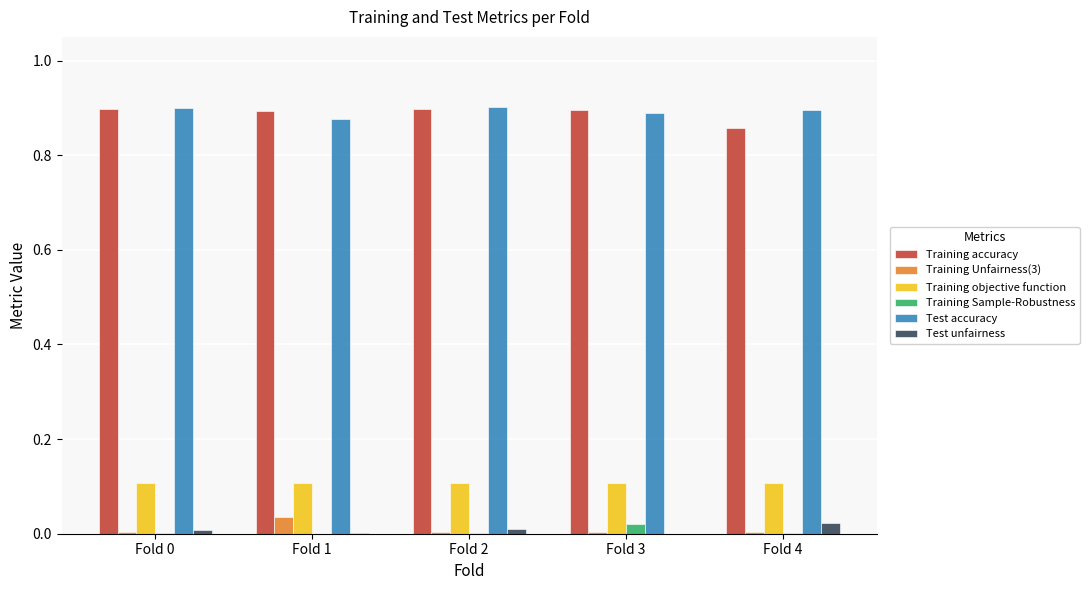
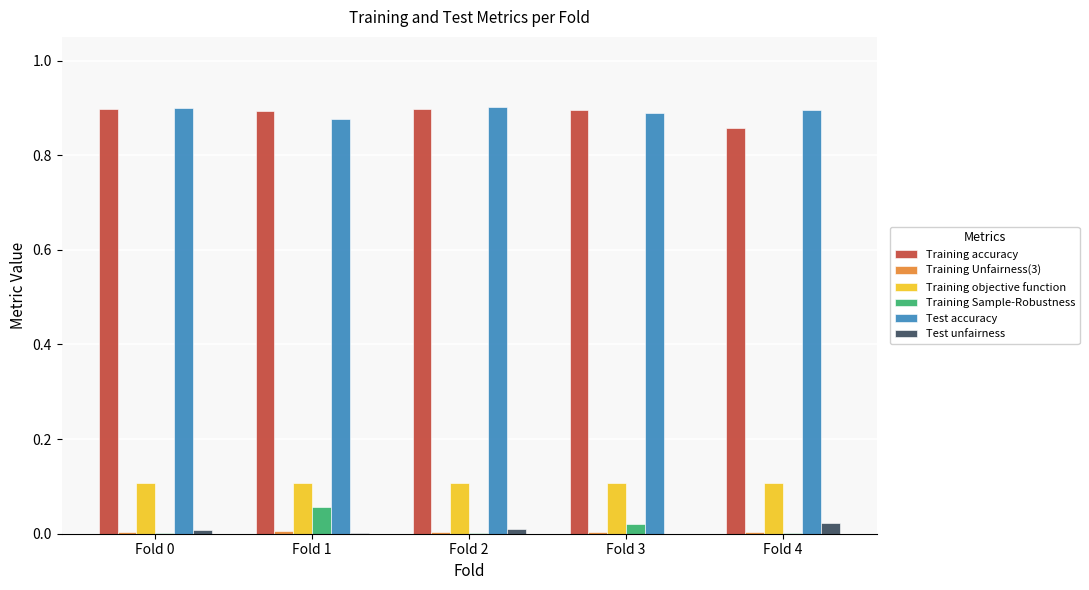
  {
    "Training accuracy": {
      "Fold 0": 0.90,
      "Fold 1": 0.89,
      "Fold 2": 0.90,
      "Fold 3": 0.90,
      "Fold 4": 0.86
    },
    "Training Unfairness(3)": {
-     "Fold 1": 0.04
+     "Fold 1": 0.00
    },
    "Training objective function": {
      "Fold 0": 0.11,
      "Fold 1": 0.11,
      "Fold 2": 0.11,
      "Fold 3": 0.11,
      "Fold 4": 0.11
    },
    "Training Sample-Robustness": {
-     "Fold 1": 0.00,
+     "Fold 1": 0.06,
      "Fold 3": 0.02
    },
    "Test accuracy": {
      "Fold 0": 0.90,
      "Fold 1": 0.88,
      "Fold 2": 0.90,
      "Fold 3": 0.89,
      "Fold 4": 0.89
    },
    "Test unfairness": {
      "Fold 0": 0.01,
      "Fold 2": 0.01,
      "Fold 4": 0.02
    }
  }
